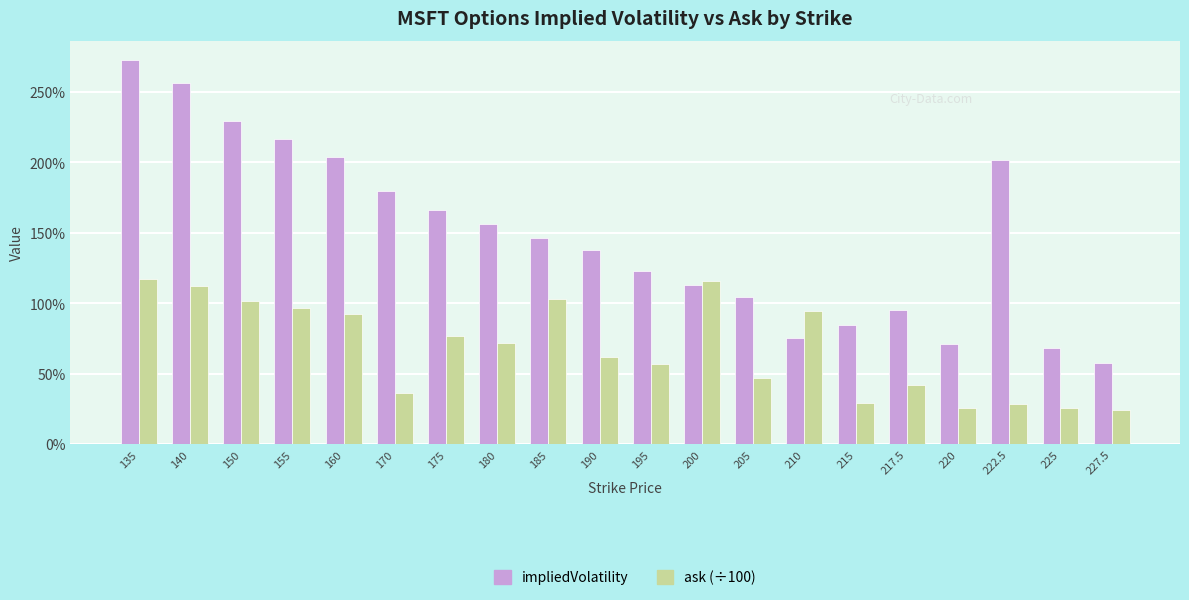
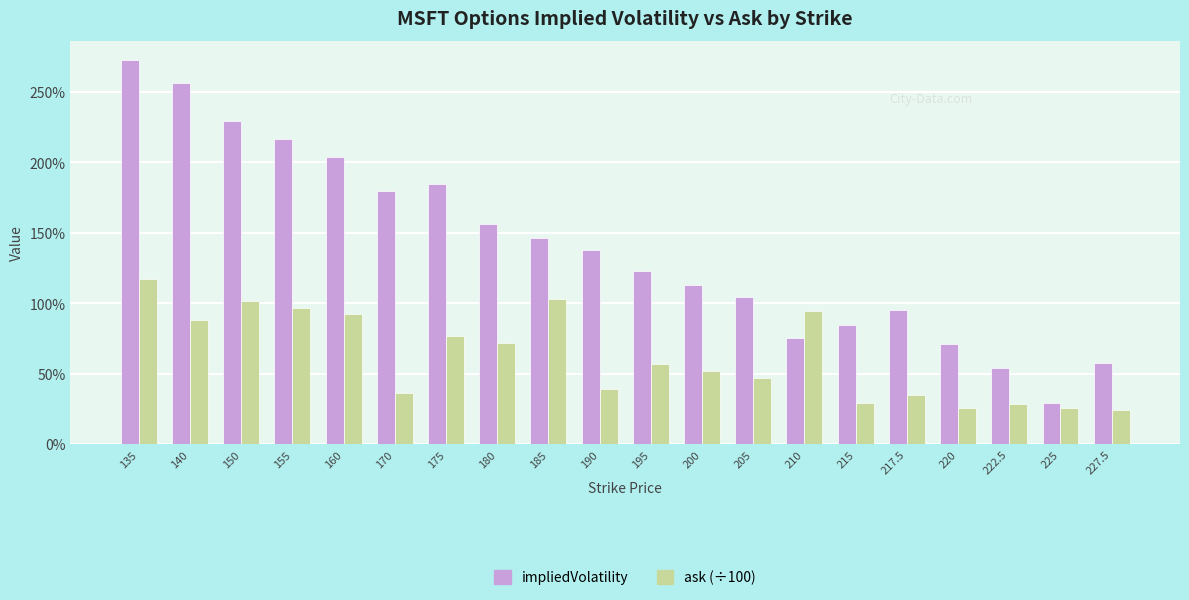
  {
    "impliedVolatility": {
      "135": "272%",
      "140": "256%",
      "150": "229%",
      "155": "216%",
      "160": "204%",
      "170": "179%",
-     "175": "166%",
+     "175": "185%",
      "180": "156%",
      "185": "146%",
      "190": "138%",
      "195": "123%",
      "200": "113%",
      "205": "104%",
      "210": "76%",
      "215": "84%",
      "217.5": "95%",
      "220": "71%",
-     "222.5": "202%",
-     "225": "69%",
+     "222.5": "54%",
+     "225": "29%",
      "227.5": "58%"
    },
    "ask (÷100)": {
      "135": "117%",
-     "140": "112%",
+     "140": "88%",
      "150": "102%",
      "155": "97%",
      "160": "92%",
      "170": "36%",
      "175": "77%",
      "180": "72%",
      "185": "103%",
-     "190": "62%",
+     "190": "39%",
      "195": "57%",
-     "200": "115%",
+     "200": "52%",
      "205": "47%",
      "210": "94%",
      "215": "30%",
-     "217.5": "42%",
+     "217.5": "35%",
      "220": "26%",
      "222.5": "29%",
      "225": "26%",
      "227.5": "25%"
    }
  }
